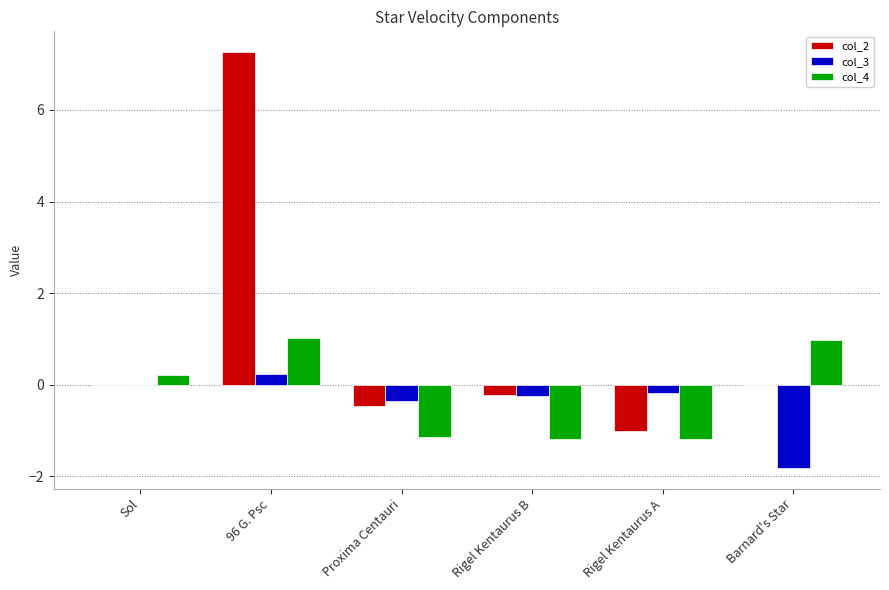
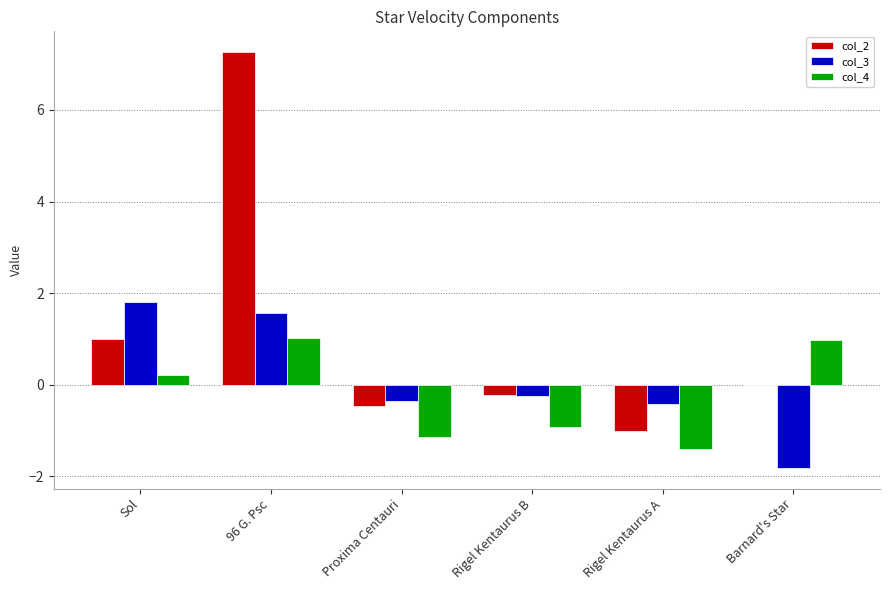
  {
    "col_2": {
-     "Sol": 0,
+     "Sol": 1,
      "96 G. Psc": 7.3,
      "Proxima Centauri": -0.5,
      "Rigel Kentaurus B": -0.2,
      "Rigel Kentaurus A": -1
    },
    "col_3": {
-     "Sol": 0.0,
-     "96 G. Psc": 0.2,
+     "Sol": 1.8,
+     "96 G. Psc": 1.6,
      "Proxima Centauri": -0.4,
      "Rigel Kentaurus B": -0.2,
-     "Rigel Kentaurus A": -0.2,
+     "Rigel Kentaurus A": -0.4,
      "Barnard's Star": -1.8
    },
    "col_4": {
      "Sol": 0.2,
      "96 G. Psc": 1.0,
      "Proxima Centauri": -1.2,
-     "Rigel Kentaurus B": -1.2,
-     "Rigel Kentaurus A": -1.2,
+     "Rigel Kentaurus B": -0.9,
+     "Rigel Kentaurus A": -1.4,
      "Barnard's Star": 1.0
    }
  }
